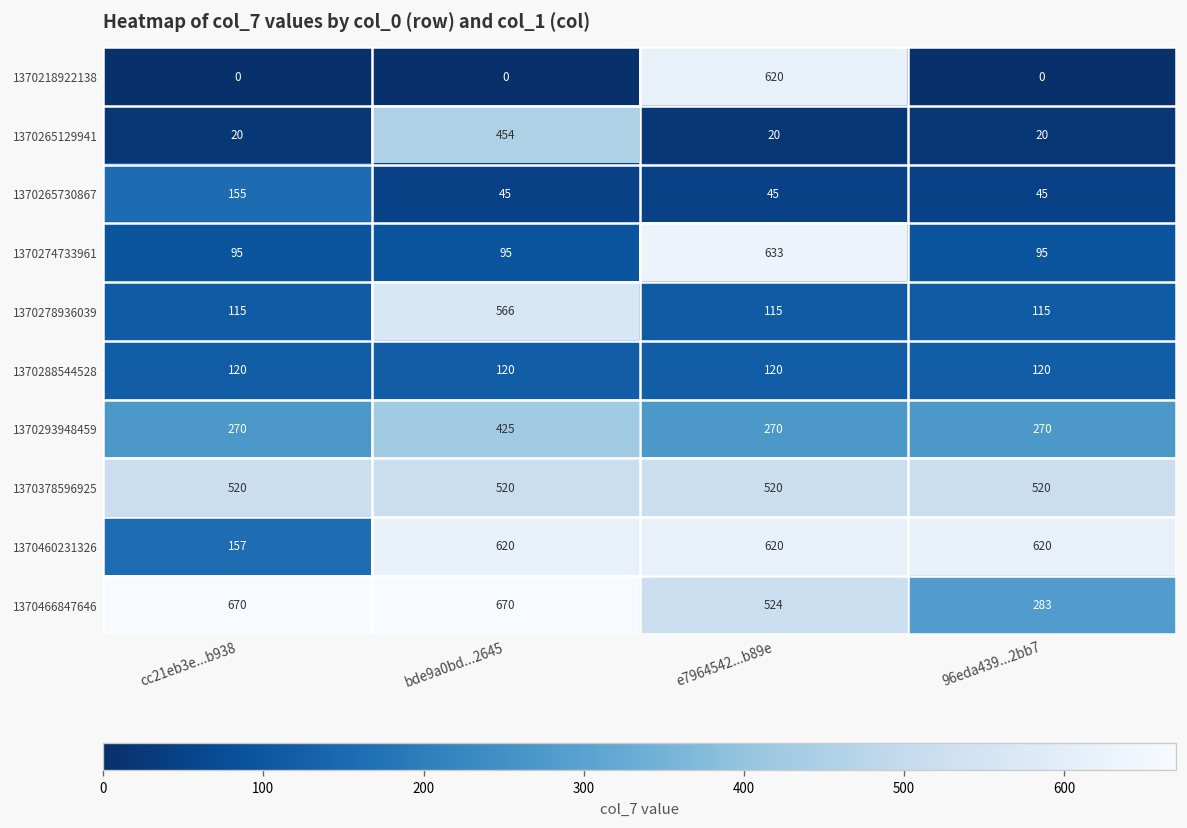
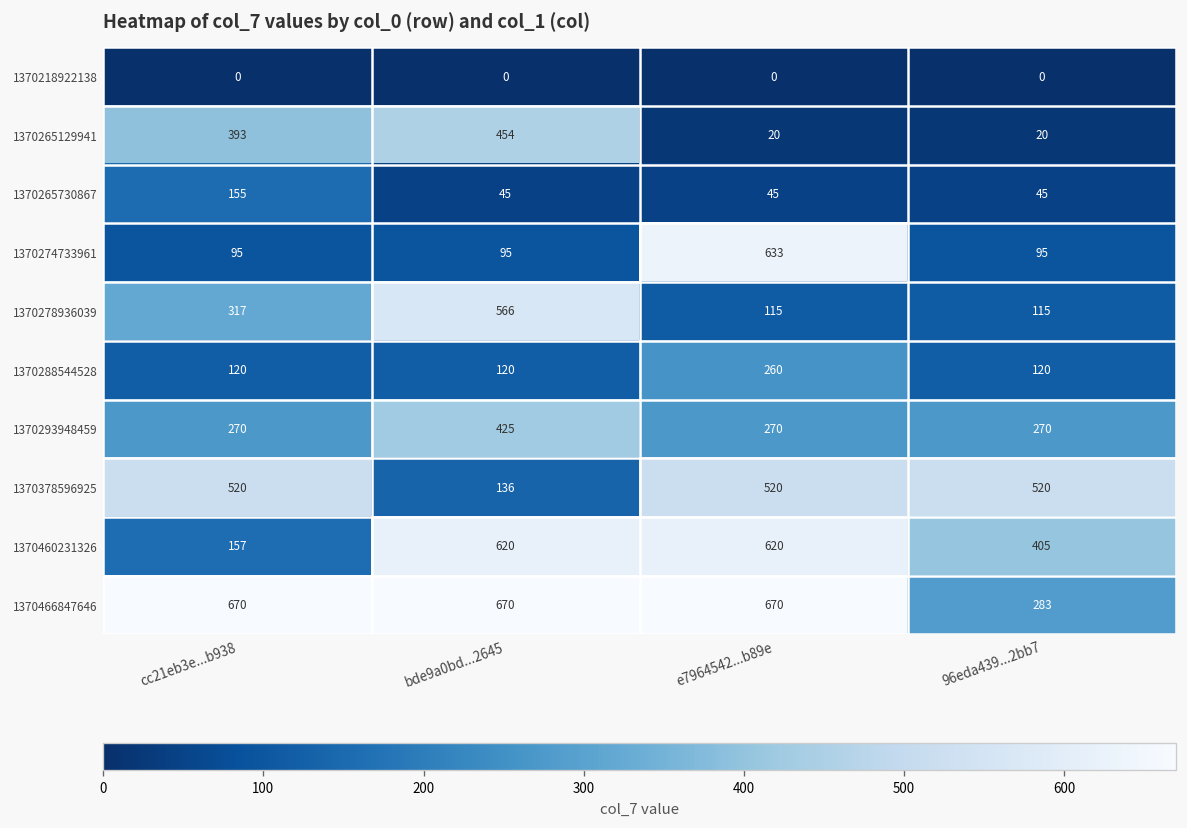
  {
    "1370218922138": {
      "cc21eb3e...b938": 0,
      "bde9a0bd...2645": 0,
-     "e7964542...b89e": 620,
+     "e7964542...b89e": 0,
      "96eda439...2bb7": 0
    },
    "1370265129941": {
-     "cc21eb3e...b938": 20,
+     "cc21eb3e...b938": 393,
      "bde9a0bd...2645": 454,
      "e7964542...b89e": 20,
      "96eda439...2bb7": 20
    },
    "1370265730867": {
      "cc21eb3e...b938": 155,
      "bde9a0bd...2645": 45,
      "e7964542...b89e": 45,
      "96eda439...2bb7": 45
    },
    "1370274733961": {
      "cc21eb3e...b938": 95,
      "bde9a0bd...2645": 95,
      "e7964542...b89e": 633,
      "96eda439...2bb7": 95
    },
    "1370278936039": {
-     "cc21eb3e...b938": 115,
+     "cc21eb3e...b938": 317,
      "bde9a0bd...2645": 566,
      "e7964542...b89e": 115,
      "96eda439...2bb7": 115
    },
    "1370288544528": {
      "cc21eb3e...b938": 120,
      "bde9a0bd...2645": 120,
-     "e7964542...b89e": 120,
+     "e7964542...b89e": 260,
      "96eda439...2bb7": 120
    },
    "1370293948459": {
      "cc21eb3e...b938": 270,
      "bde9a0bd...2645": 425,
      "e7964542...b89e": 270,
      "96eda439...2bb7": 270
    },
    "1370378596925": {
      "cc21eb3e...b938": 520,
-     "bde9a0bd...2645": 520,
+     "bde9a0bd...2645": 136,
      "e7964542...b89e": 520,
      "96eda439...2bb7": 520
    },
    "1370460231326": {
      "cc21eb3e...b938": 157,
      "bde9a0bd...2645": 620,
      "e7964542...b89e": 620,
-     "96eda439...2bb7": 620
+     "96eda439...2bb7": 405
    },
    "1370466847646": {
      "cc21eb3e...b938": 670,
      "bde9a0bd...2645": 670,
-     "e7964542...b89e": 524,
+     "e7964542...b89e": 670,
      "96eda439...2bb7": 283
    }
  }
